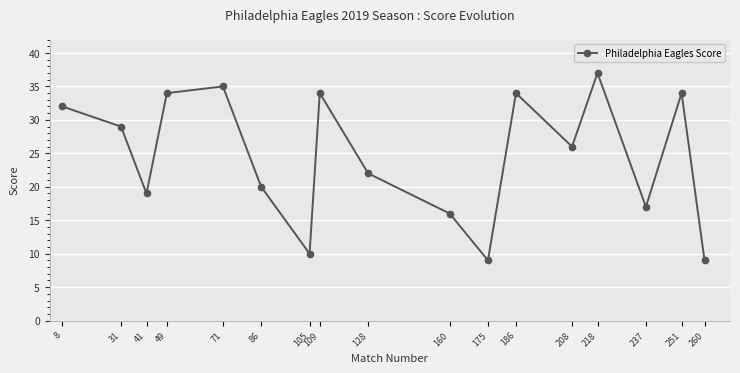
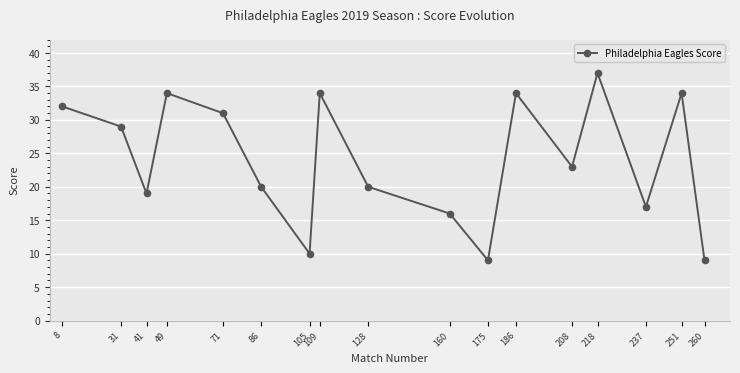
  {
    "8": 32,
    "31": 29,
    "41": 19,
    "49": 34,
-   "71": 35,
+   "71": 31,
    "86": 20,
    "105": 10,
    "109": 34,
-   "128": 22,
+   "128": 20,
    "160": 16,
    "175": 9,
    "186": 34,
-   "208": 26,
+   "208": 23,
    "218": 37,
    "237": 17,
    "251": 34,
    "260": 9
  }
